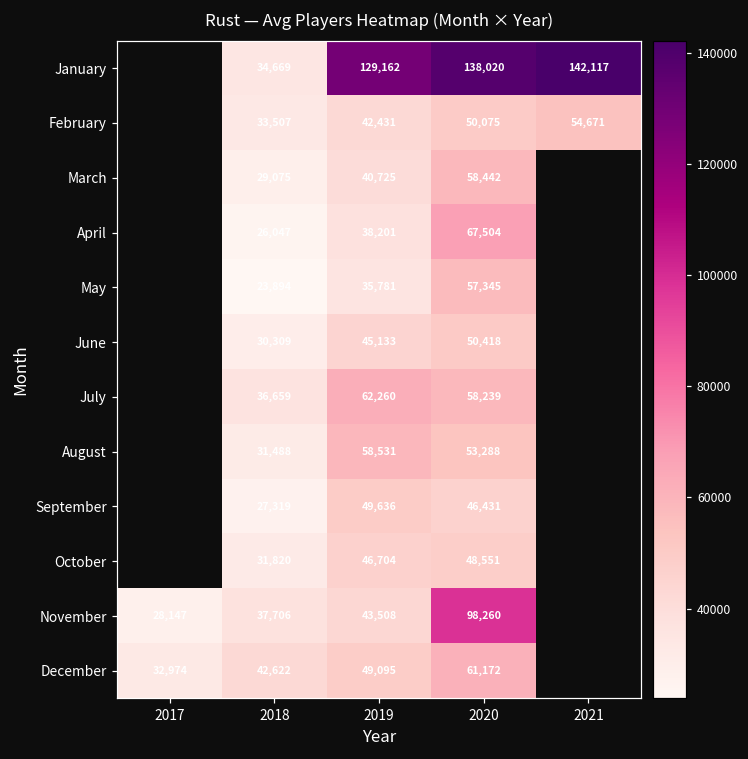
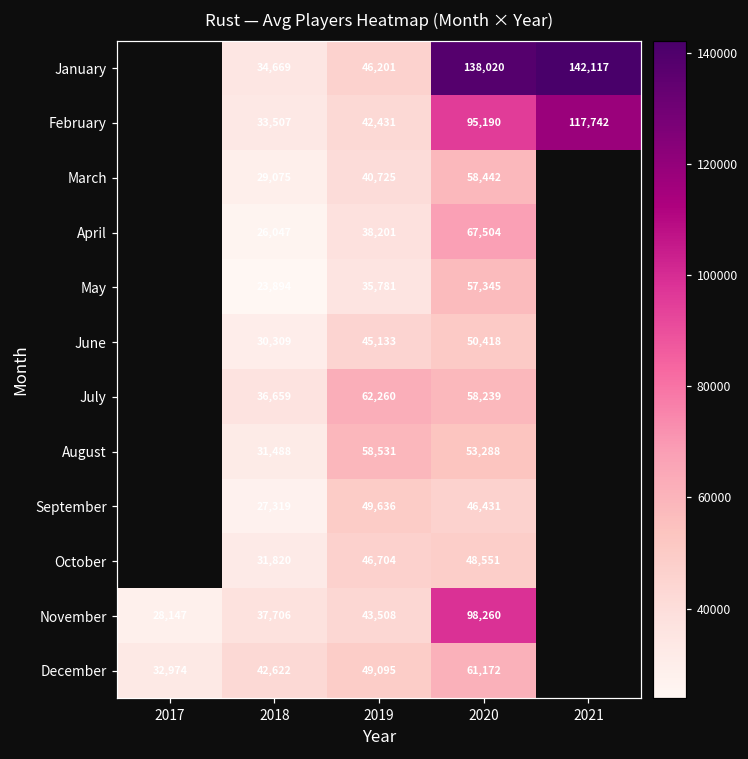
  {
    "January": {
-     "2019": "129,162",
+     "2019": "46,201",
      "2020": "138,020",
      "2021": "142,117"
    },
    "February": {
-     "2020": "50,075",
-     "2021": "54,671"
+     "2020": "95,190",
+     "2021": "117,742"
    },
    "March": {
      "2020": "58,442"
    },
    "April": {
      "2020": "67,504"
    },
    "May": {
      "2020": "57,345"
    },
    "June": {
      "2020": "50,418"
    },
    "July": {
      "2019": "62,260",
      "2020": "58,239"
    },
    "August": {
      "2019": "58,531",
      "2020": "53,288"
    },
    "September": {
      "2019": "49,636",
      "2020": "46,431"
    },
    "October": {
      "2019": "46,704",
      "2020": "48,551"
    },
    "November": {
      "2020": "98,260"
    },
    "December": {
      "2019": "49,095",
      "2020": "61,172"
    }
  }
